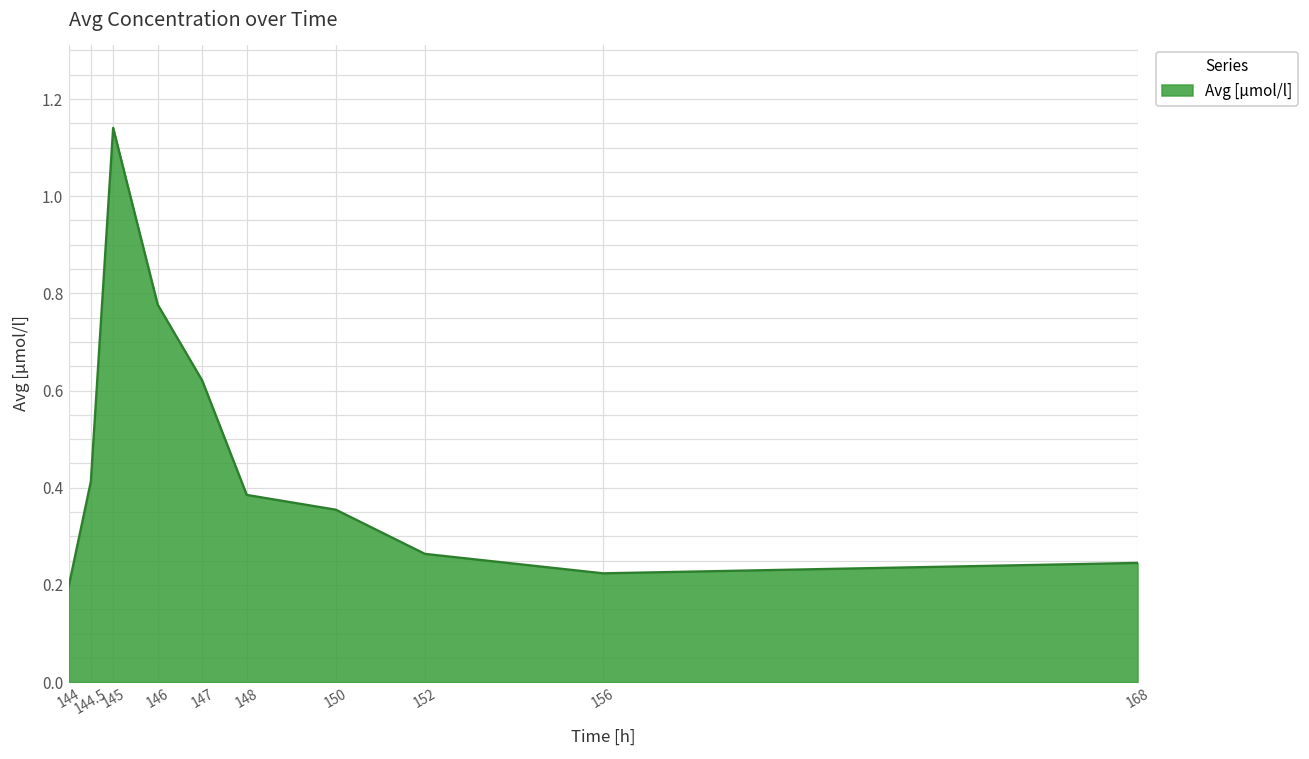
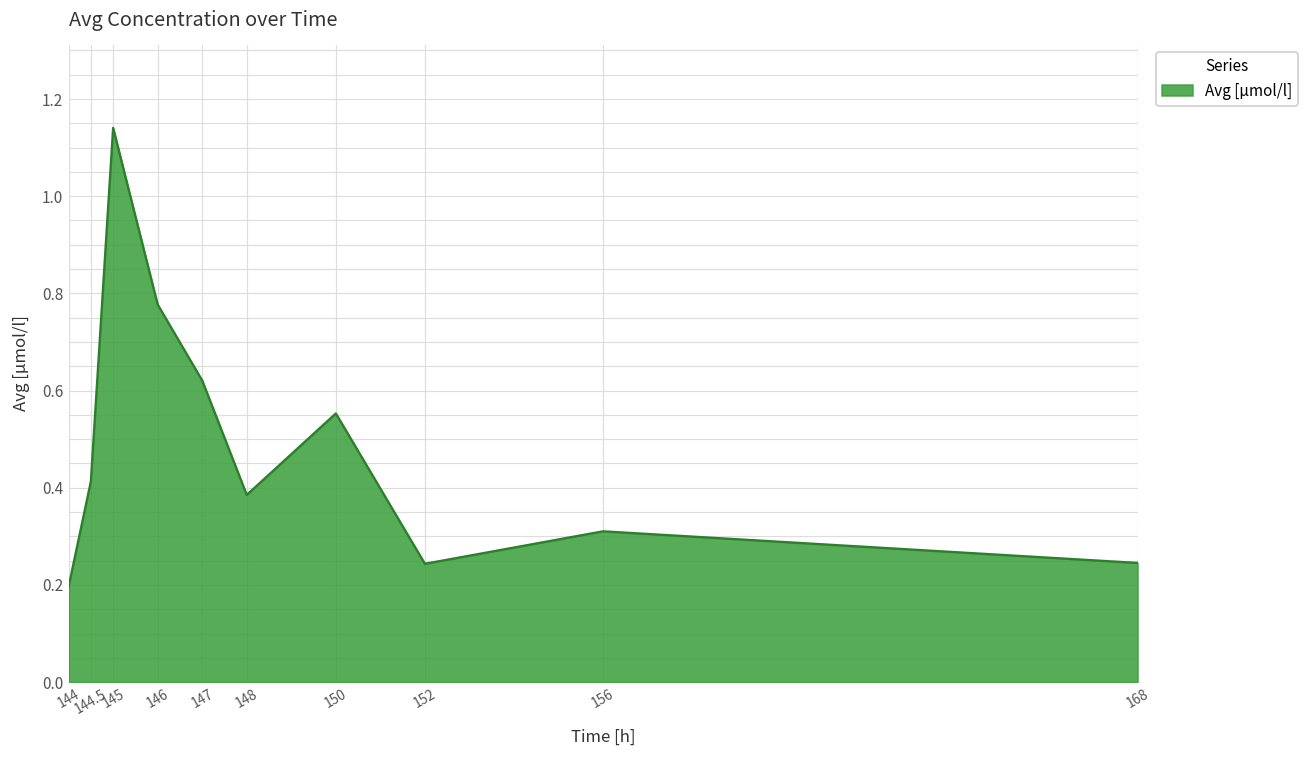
  {
    "144": 0.20,
    "144.5": 0.41,
    "145": 1.14,
    "146": 0.78,
    "147": 0.62,
    "148": 0.39,
-   "150": 0.35,
-   "152": 0.26,
-   "156": 0.22,
+   "150": 0.55,
+   "152": 0.24,
+   "156": 0.31,
    "168": 0.25
  }
